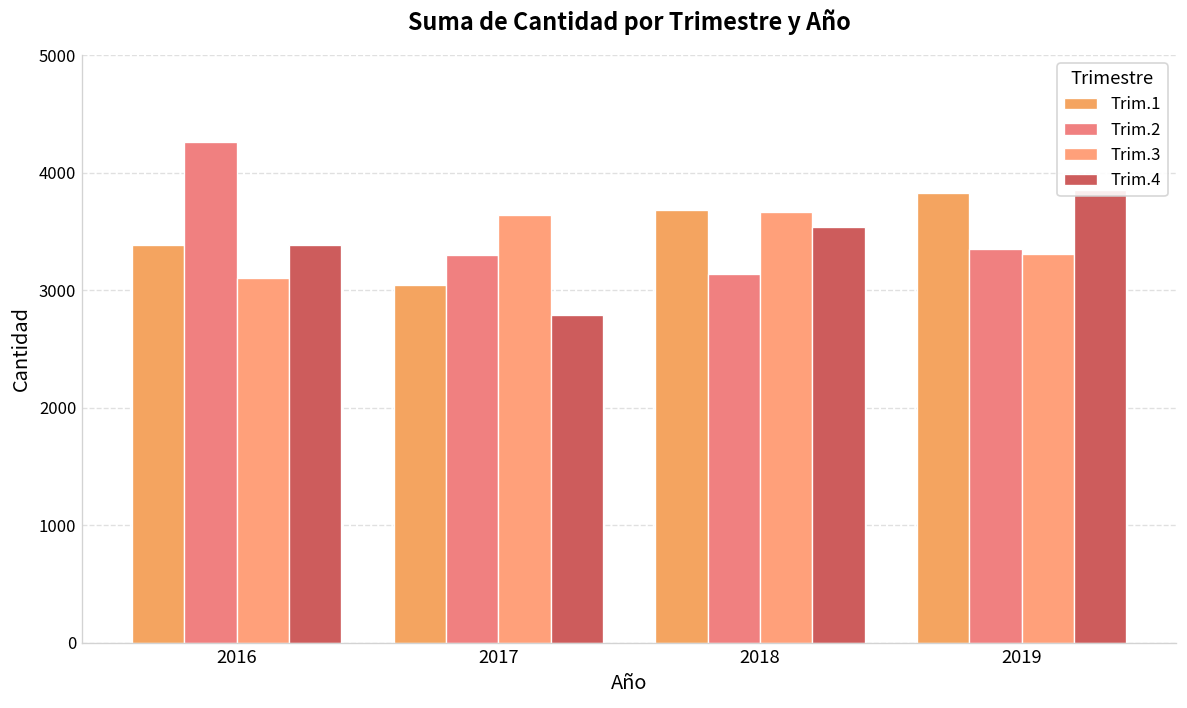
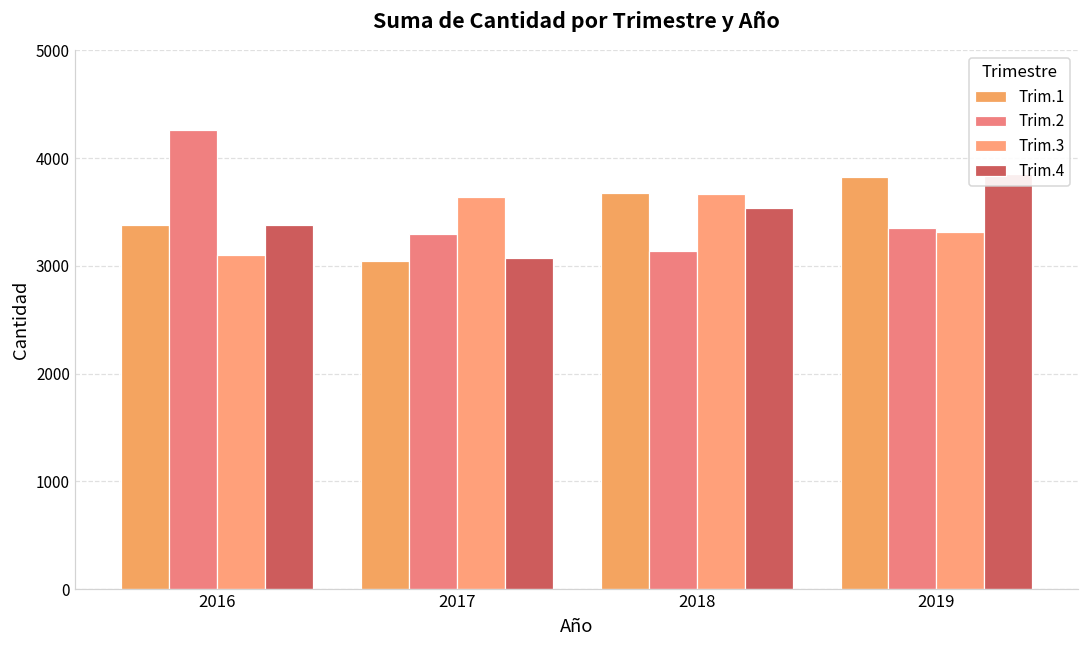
  {
    "Trim.4": {
      "2016": 3400,
-     "2017": 2800,
+     "2017": 3100,
      "2018": 3500
    }
  }
